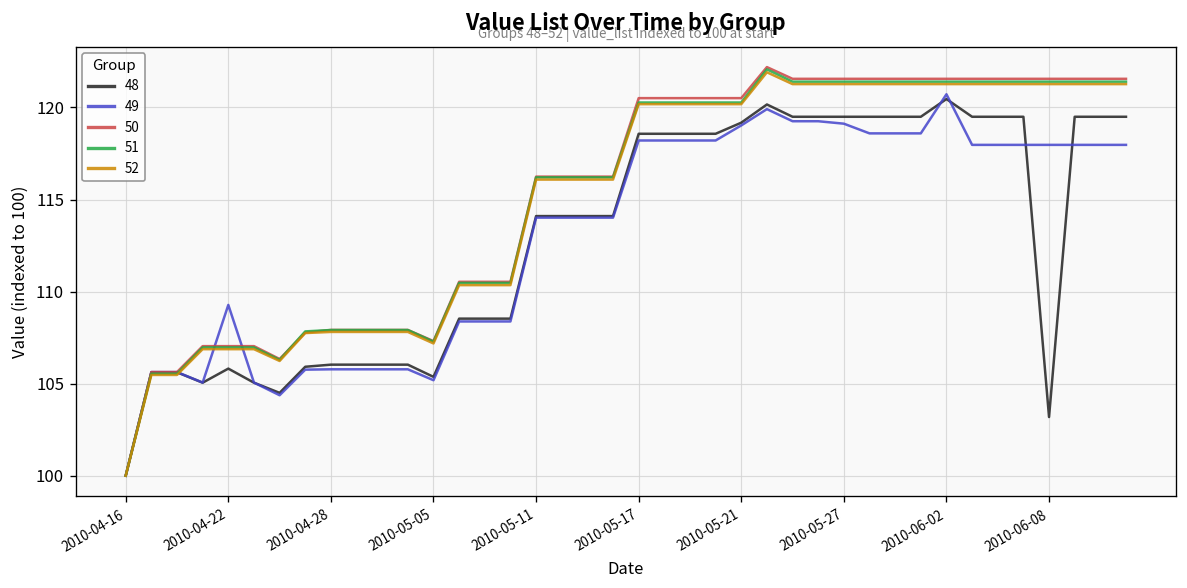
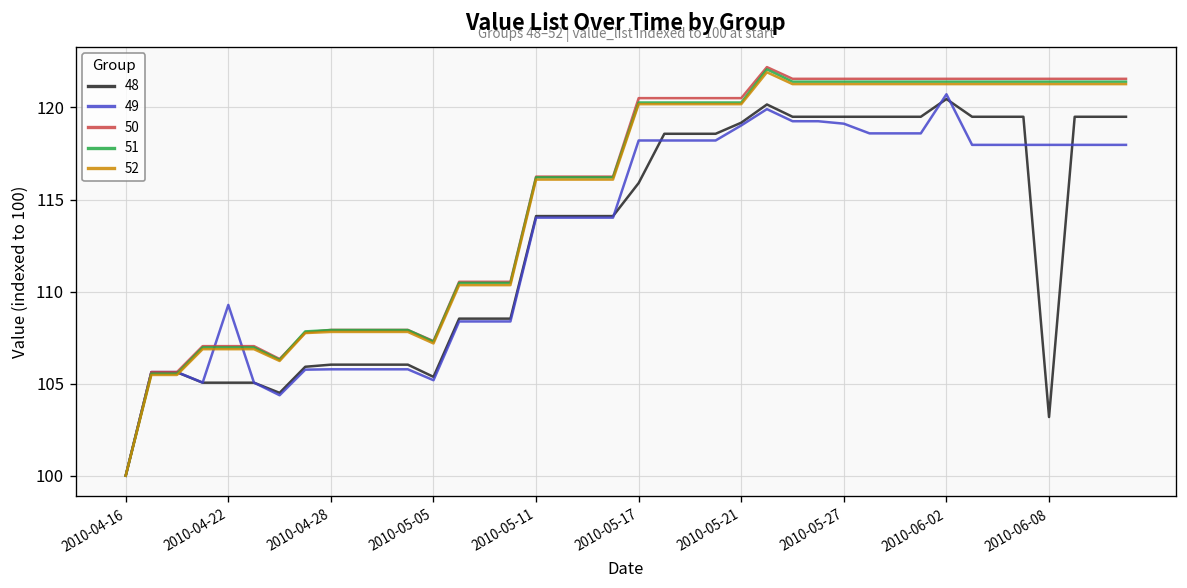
  {
    "48": {
-     "2010-04-22": 105.8,
+     "2010-04-22": 105.1,
      "2010-04-28": 106.0,
      "2010-05-05": 105.4,
-     "2010-05-17": 118.6,
+     "2010-05-17": 115.9,
      "2010-05-27": 119.5,
      "2010-06-02": 120.5,
      "2010-06-08": 103.2
    },
    "49": {
      "2010-04-22": 109.3,
      "2010-04-28": 105.8,
      "2010-05-05": 105.2,
      "2010-05-17": 118.2,
      "2010-05-27": 119.1,
      "2010-06-02": 120.7,
      "2010-06-08": 118.0
    },
    "50": {
      "2010-05-17": 120.5,
      "2010-05-21": 120.5
    }
  }
